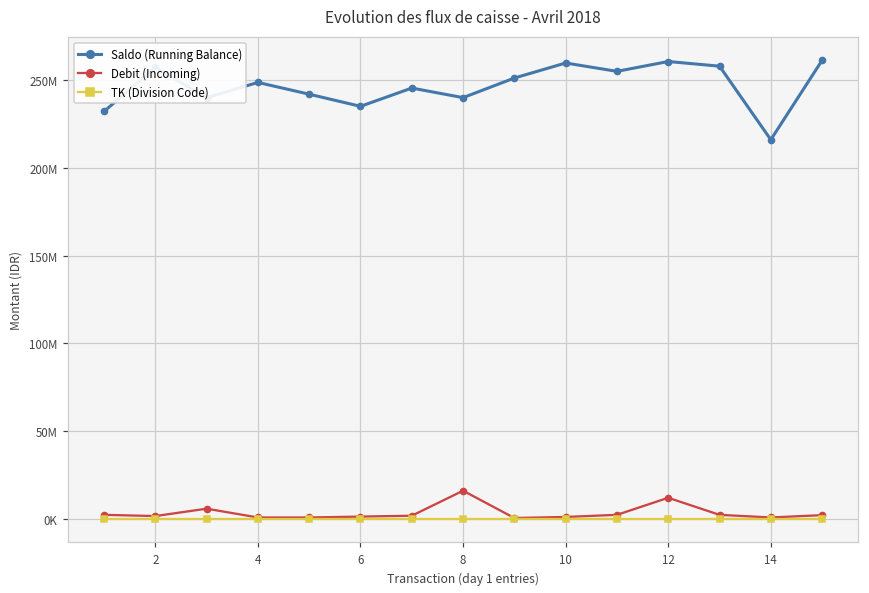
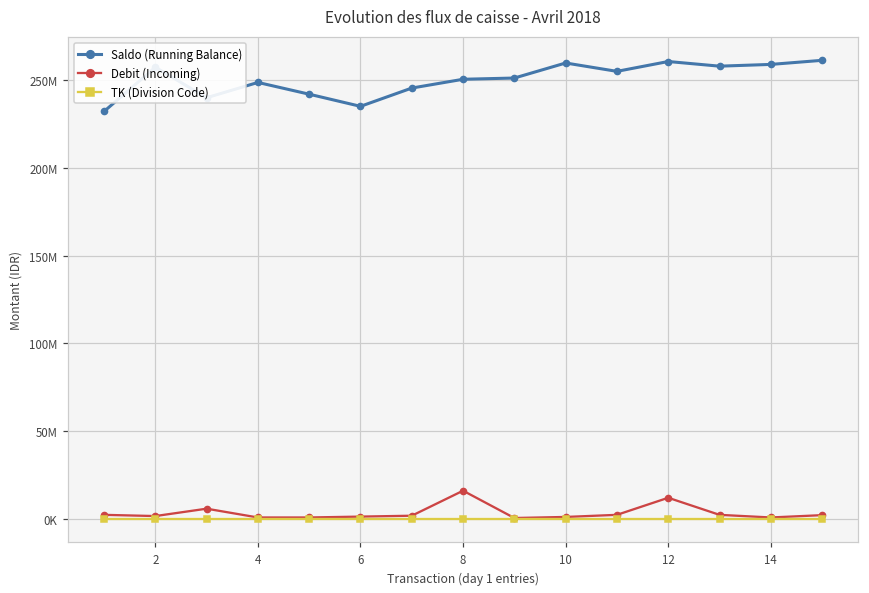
  {
    "Saldo (Running Balance)": {
      "4": 248000000,
      "6": 235000000,
-     "8": 240000000,
+     "8": 250000000,
      "10": 260000000,
      "12": 260000000,
-     "14": 216000000
+     "14": 259000000
    },
    "Debit (Incoming)": {
      "2": 2000000,
      "8": 16000000,
      "12": 12000000
    },
    "TK (Division Code)": {
      "2": 0,
      "8": 0,
      "12": 0
    }
  }
